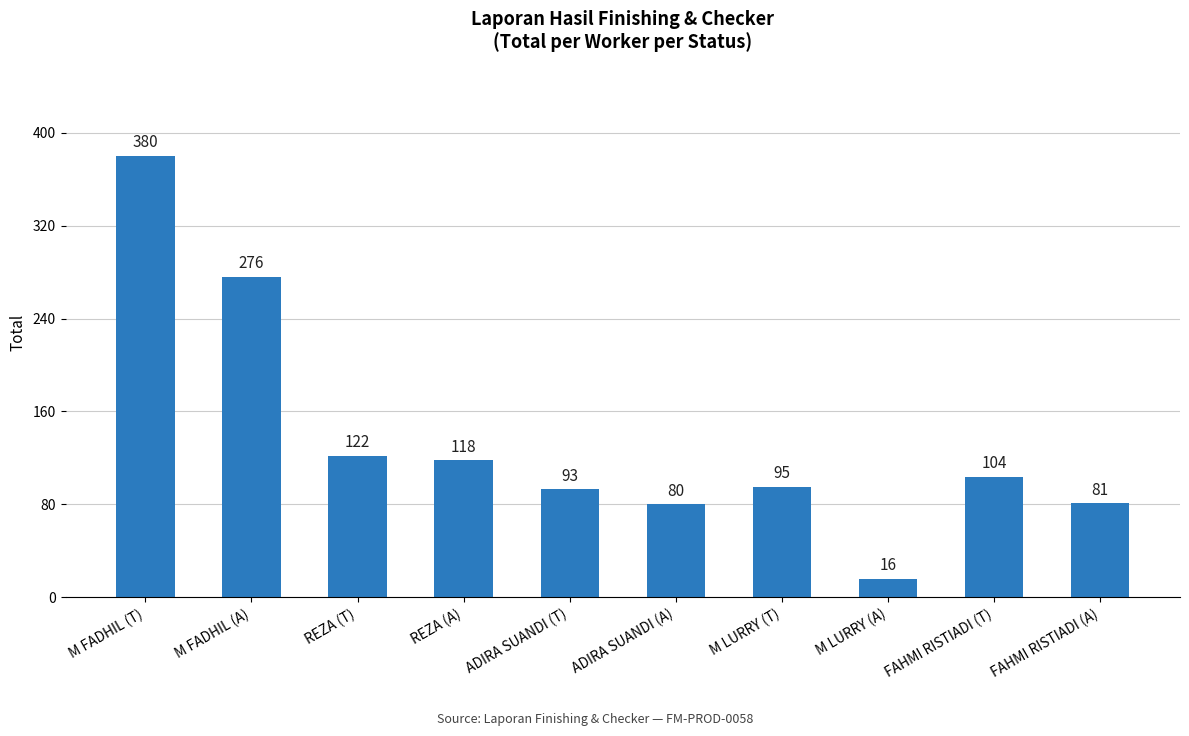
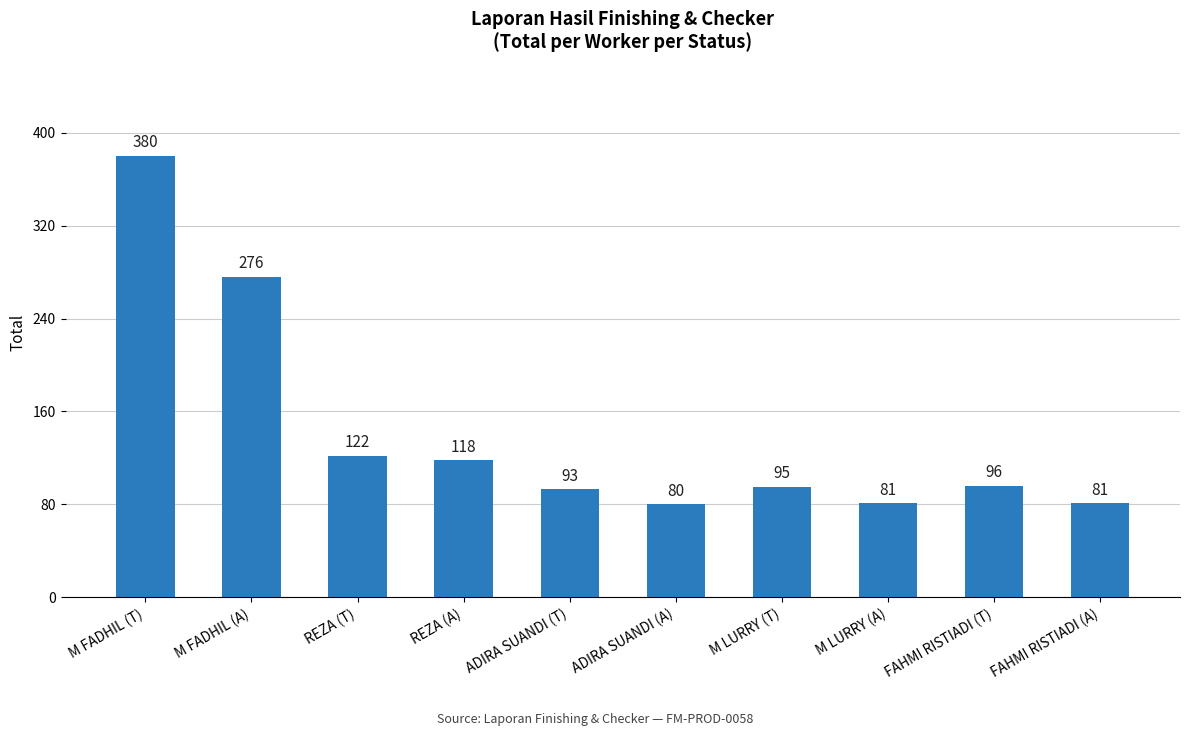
  {
    "M FADHIL (T)": 380,
    "M FADHIL (A)": 276,
    "REZA (T)": 122,
    "REZA (A)": 118,
    "ADIRA SUANDI (T)": 93,
    "ADIRA SUANDI (A)": 80,
    "M LURRY (T)": 95,
-   "M LURRY (A)": 16,
-   "FAHMI RISTIADI (T)": 104,
+   "M LURRY (A)": 81,
+   "FAHMI RISTIADI (T)": 96,
    "FAHMI RISTIADI (A)": 81
  }
